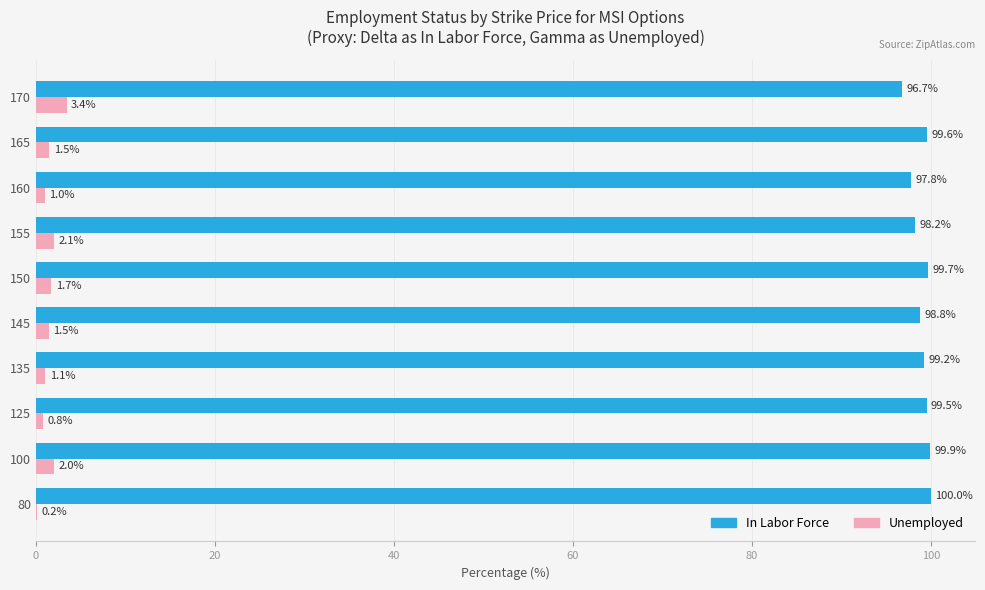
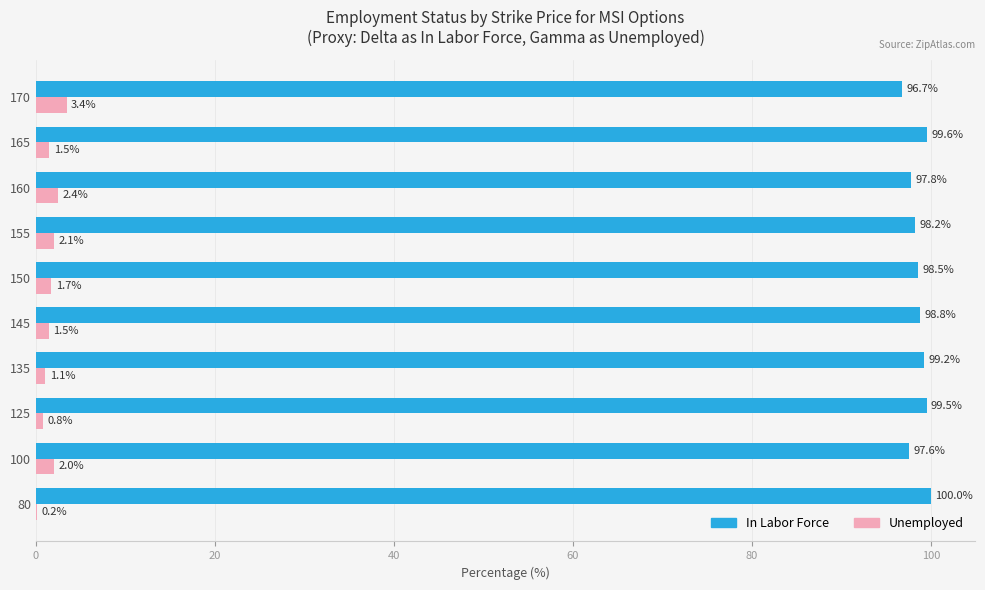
  {
    "In Labor Force": {
      "170": "96.7%",
      "165": "99.6%",
      "160": "97.8%",
      "155": "98.2%",
-     "150": "99.7%",
+     "150": "98.5%",
      "145": "98.8%",
      "135": "99.2%",
      "125": "99.5%",
-     "100": "99.9%",
+     "100": "97.6%",
      "80": "100.0%"
    },
    "Unemployed": {
      "170": "3.4%",
      "165": "1.5%",
-     "160": "1.0%",
+     "160": "2.4%",
      "155": "2.1%",
      "150": "1.7%",
      "145": "1.5%",
      "135": "1.1%",
      "125": "0.8%",
      "100": "2.0%",
      "80": "0.2%"
    }
  }
